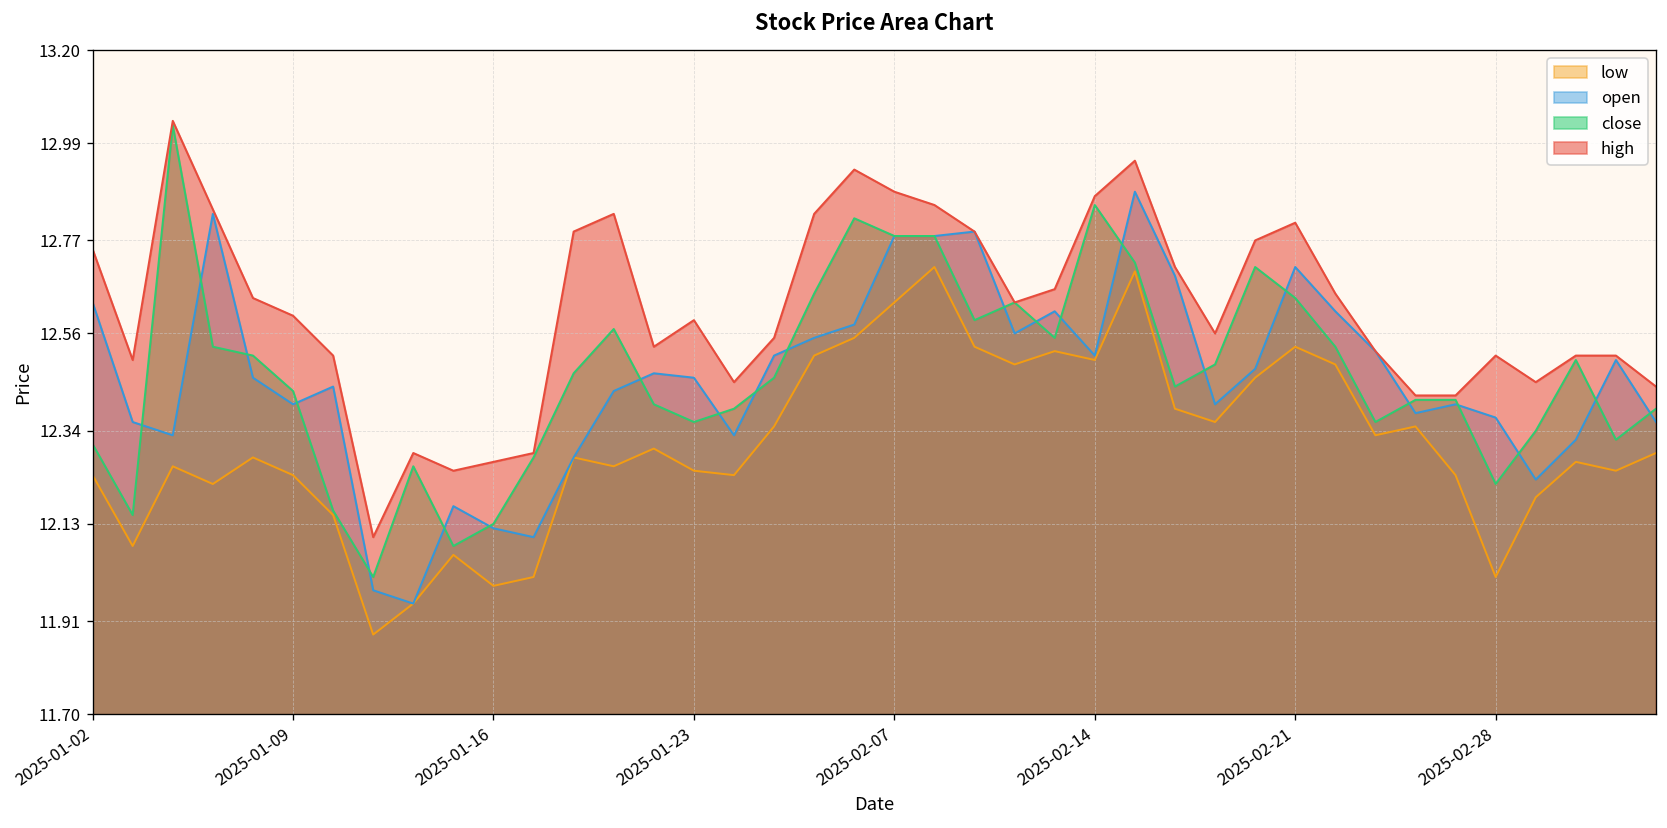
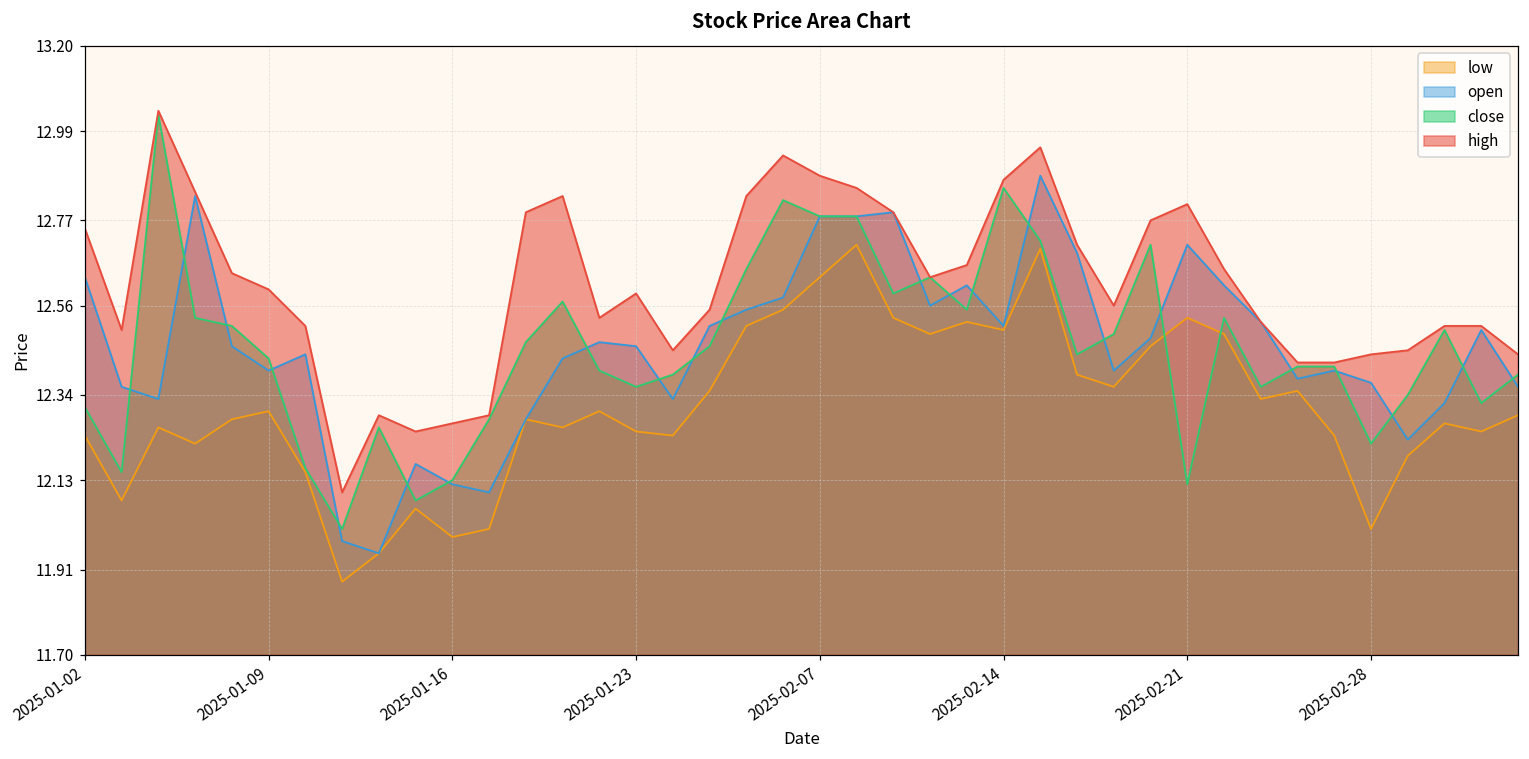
  {
    "low": {
      "2025-01-02": 12.24,
-     "2025-01-09": 12.24,
+     "2025-01-09": 12.30,
      "2025-01-16": 11.99,
      "2025-01-23": 12.25,
      "2025-02-07": 12.63,
      "2025-02-14": 12.50,
      "2025-02-21": 12.53,
      "2025-02-28": 12.01
    },
    "open": {
      "2025-01-02": 12.63,
      "2025-01-09": 12.40,
      "2025-01-16": 12.12,
      "2025-01-23": 12.46,
      "2025-02-14": 12.51,
      "2025-02-21": 12.71,
      "2025-02-28": 12.37
    },
    "close": {
      "2025-01-02": 12.31,
      "2025-01-09": 12.43,
      "2025-01-16": 12.13,
      "2025-01-23": 12.36,
      "2025-02-14": 12.85,
-     "2025-02-21": 12.64,
+     "2025-02-21": 12.12,
      "2025-02-28": 12.22
    },
    "high": {
      "2025-01-02": 12.75,
      "2025-01-09": 12.60,
      "2025-01-16": 12.27,
      "2025-01-23": 12.59,
      "2025-02-07": 12.88,
      "2025-02-14": 12.87,
      "2025-02-21": 12.81,
-     "2025-02-28": 12.51
+     "2025-02-28": 12.44
    }
  }
